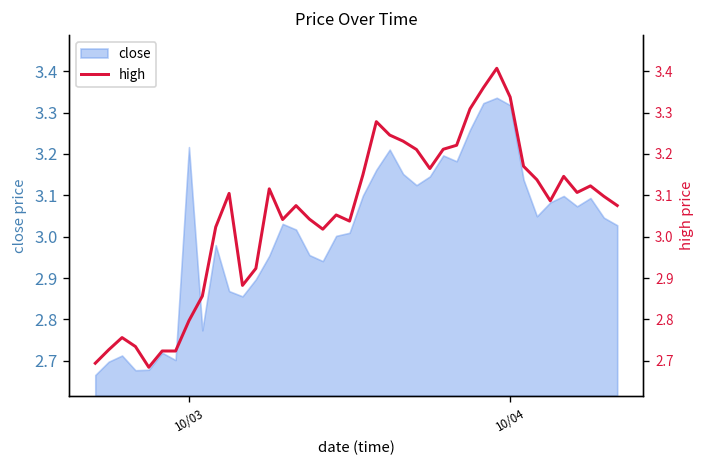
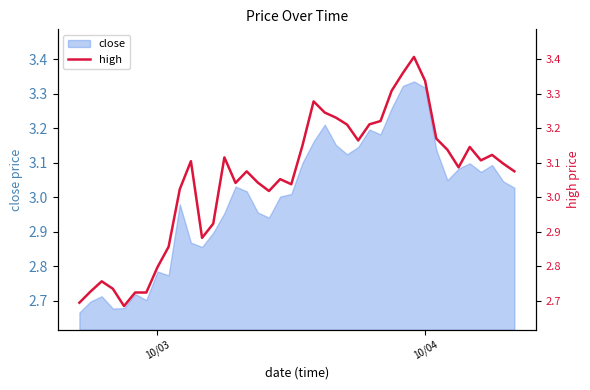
  {
    "close": {
-     "10/03": 3.22,
+     "10/03": 2.78,
      "10/04": 3.32
    },
    "high": {
      "10/03": 2.80,
      "10/04": 3.34
    }
  }
